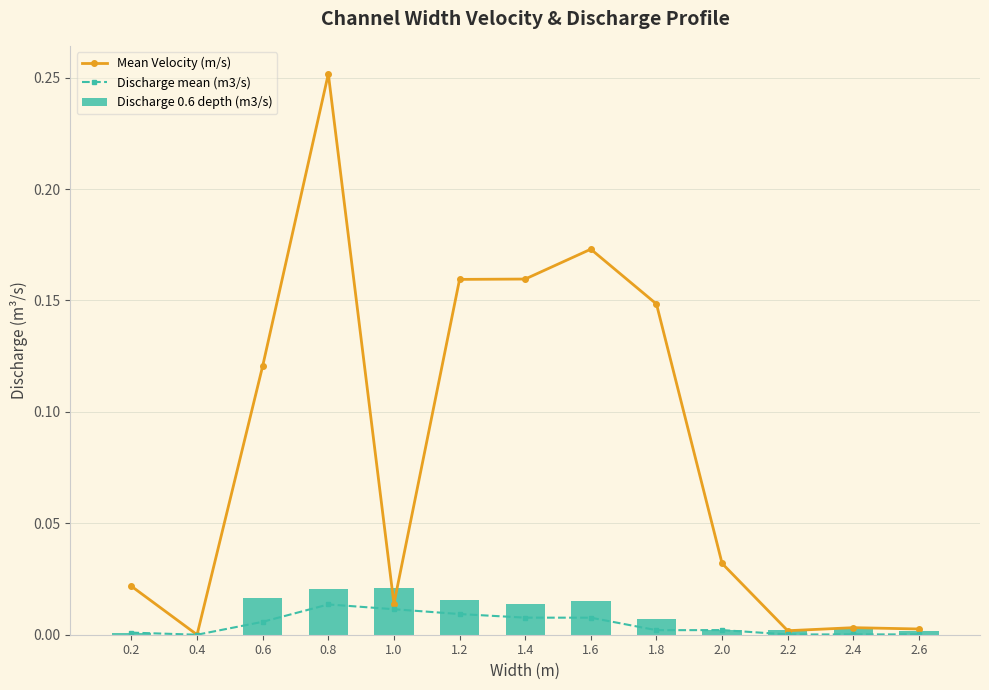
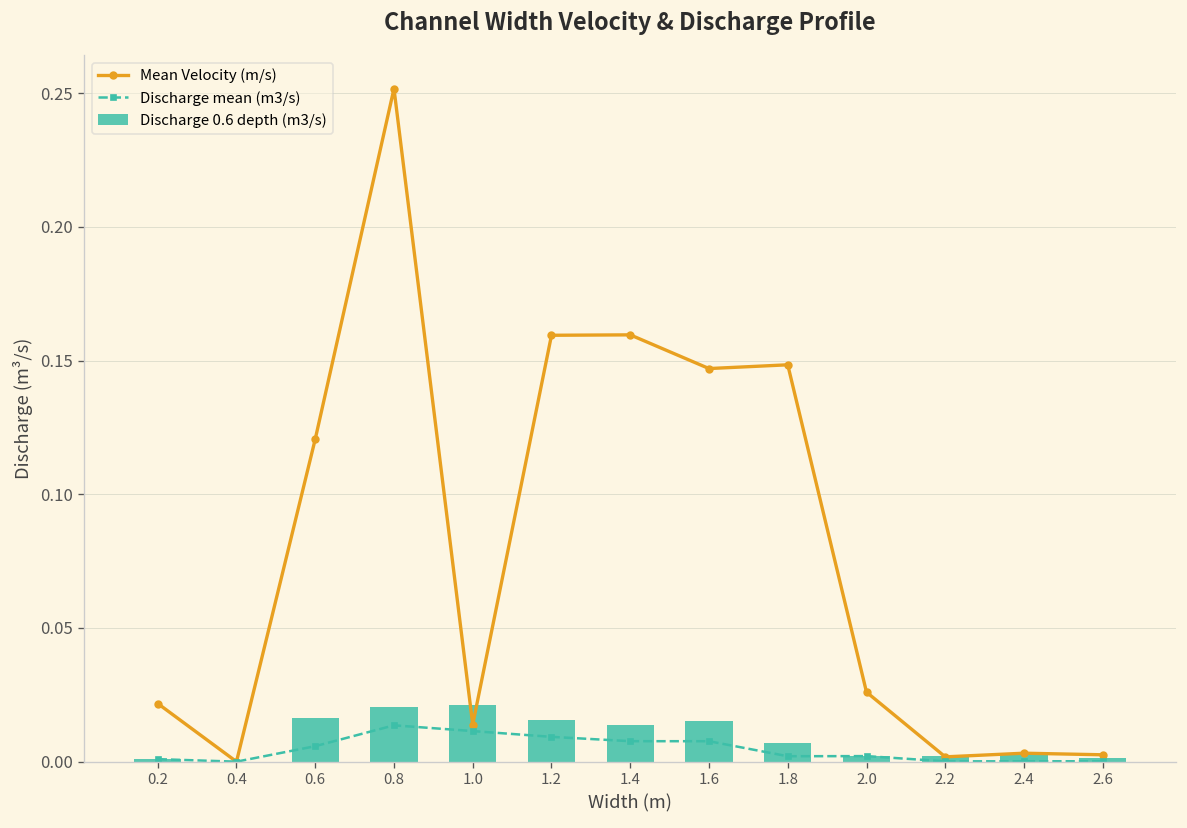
  {
    "Mean Velocity (m/s)": {
      "0.2": 0.022,
      "0.6": 0.121,
      "0.8": 0.252,
      "1.0": 0.014,
      "1.2": 0.159,
      "1.4": 0.160,
-     "1.6": 0.173,
+     "1.6": 0.147,
      "1.8": 0.148,
-     "2.0": 0.032,
+     "2.0": 0.026,
      "2.2": 0.002,
      "2.4": 0.003,
      "2.6": 0.003
    }
  }
